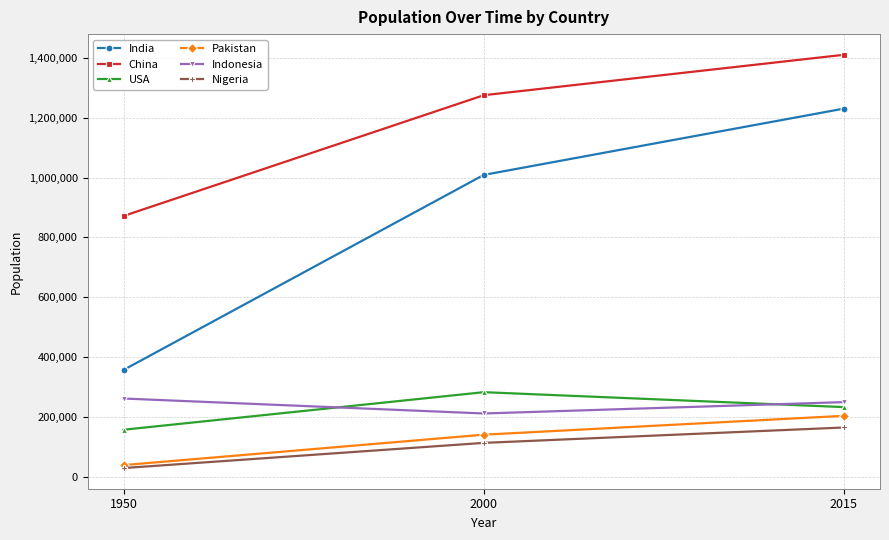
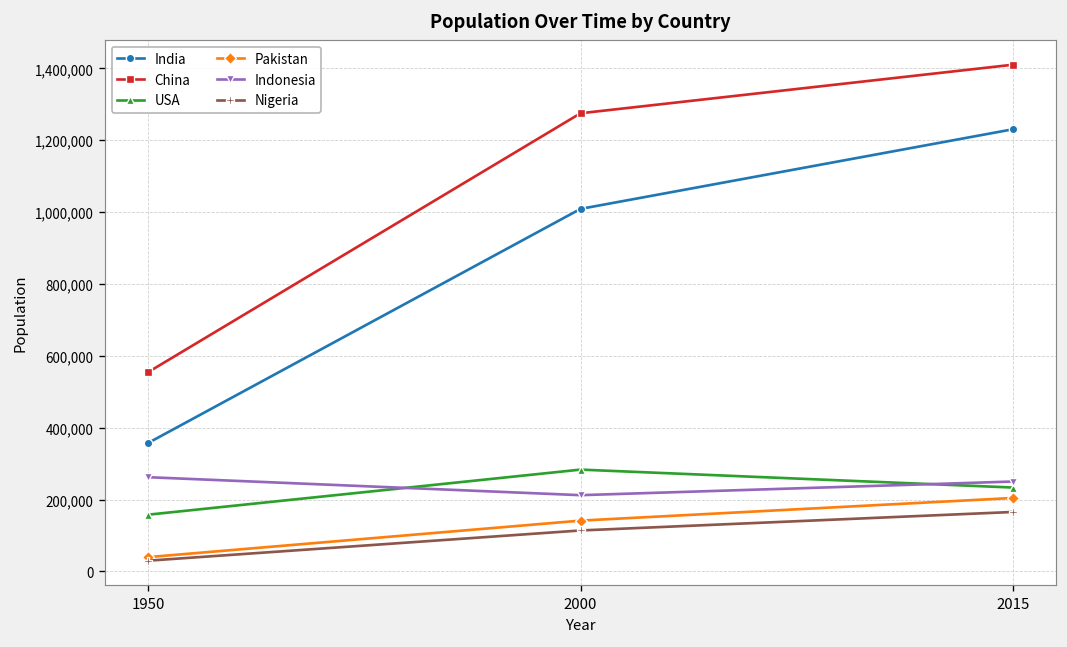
  {
    "India": {
      "1950": "360,000",
      "2000": "1,010,000",
      "2015": "1,230,000"
    },
    "China": {
-     "1950": "870,000",
+     "1950": "550,000",
      "2000": "1,280,000",
      "2015": "1,410,000"
    },
    "USA": {
      "1950": "160,000",
      "2000": "280,000",
      "2015": "230,000"
    },
    "Pakistan": {
      "1950": "40,000",
      "2000": "140,000",
      "2015": "200,000"
    },
    "Indonesia": {
      "1950": "260,000",
      "2000": "210,000",
      "2015": "250,000"
    },
    "Nigeria": {
      "1950": "30,000",
      "2000": "110,000",
      "2015": "170,000"
    }
  }
